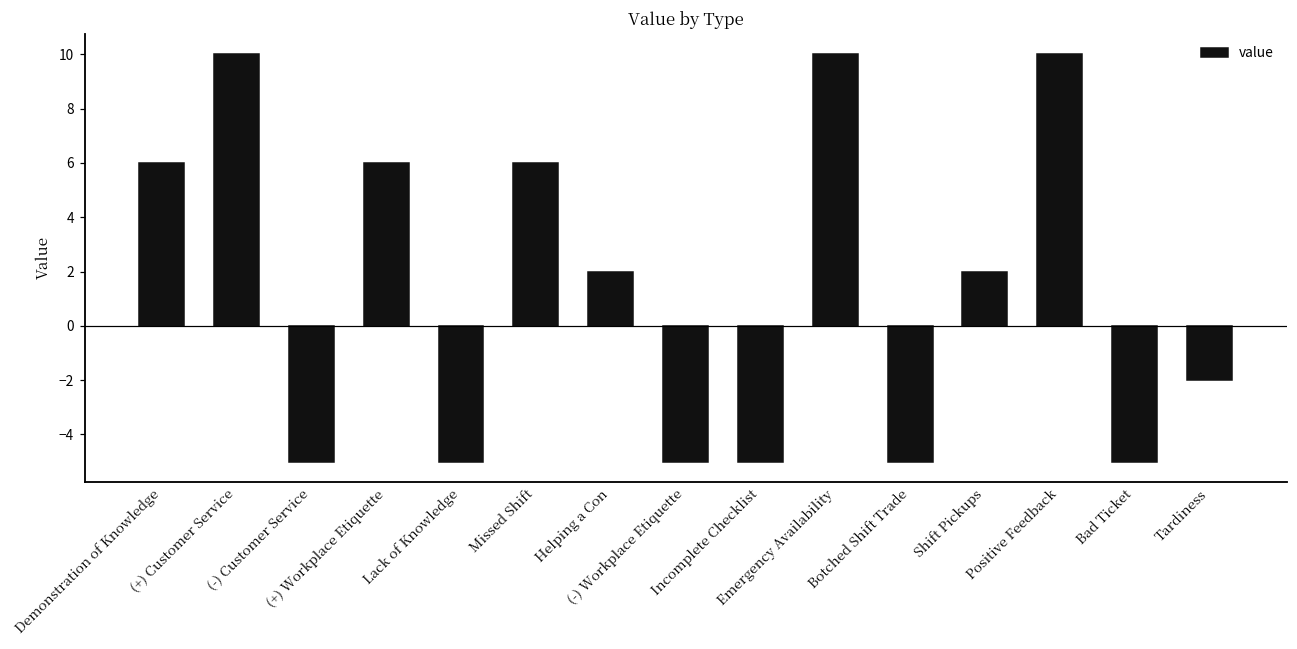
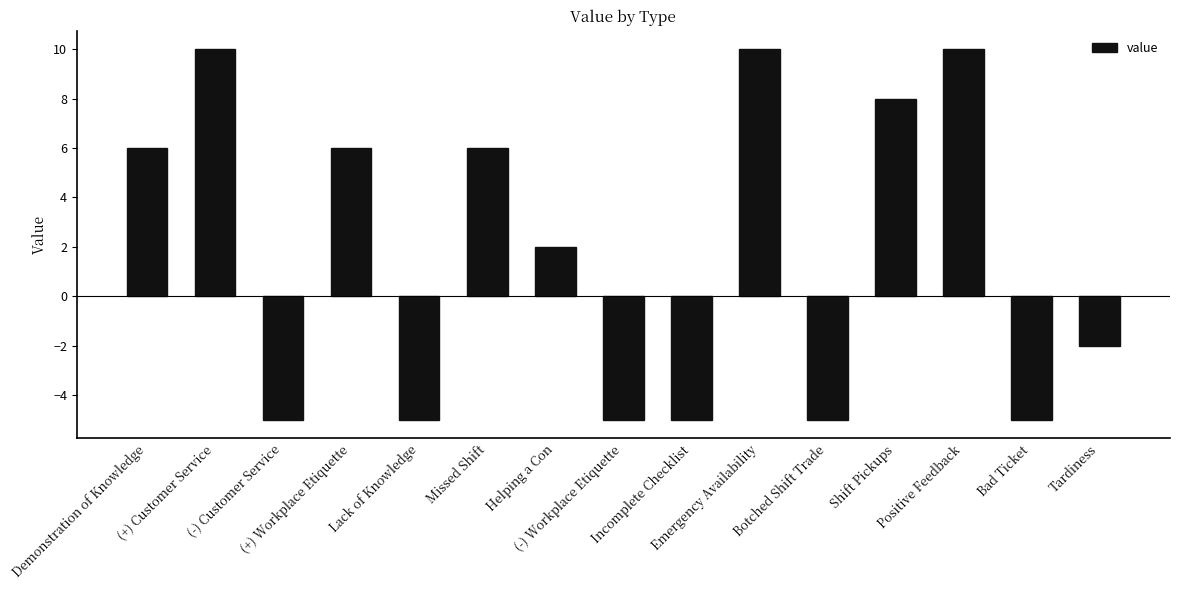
  {
    "Demonstration of Knowledge": 6,
    "(+) Customer Service": 10,
    "(-) Customer Service": -5,
    "(+) Workplace Etiquette": 6,
    "Lack of Knowledge": -5,
    "Missed Shift": 6,
    "Helping a Con": 2,
    "(-) Workplace Etiquette": -5,
    "Incomplete Checklist": -5,
    "Emergency Availability": 10,
    "Botched Shift Trade": -5,
-   "Shift Pickups": 2,
+   "Shift Pickups": 8,
    "Positive Feedback": 10,
    "Bad Ticket": -5,
    "Tardiness": -2
  }
